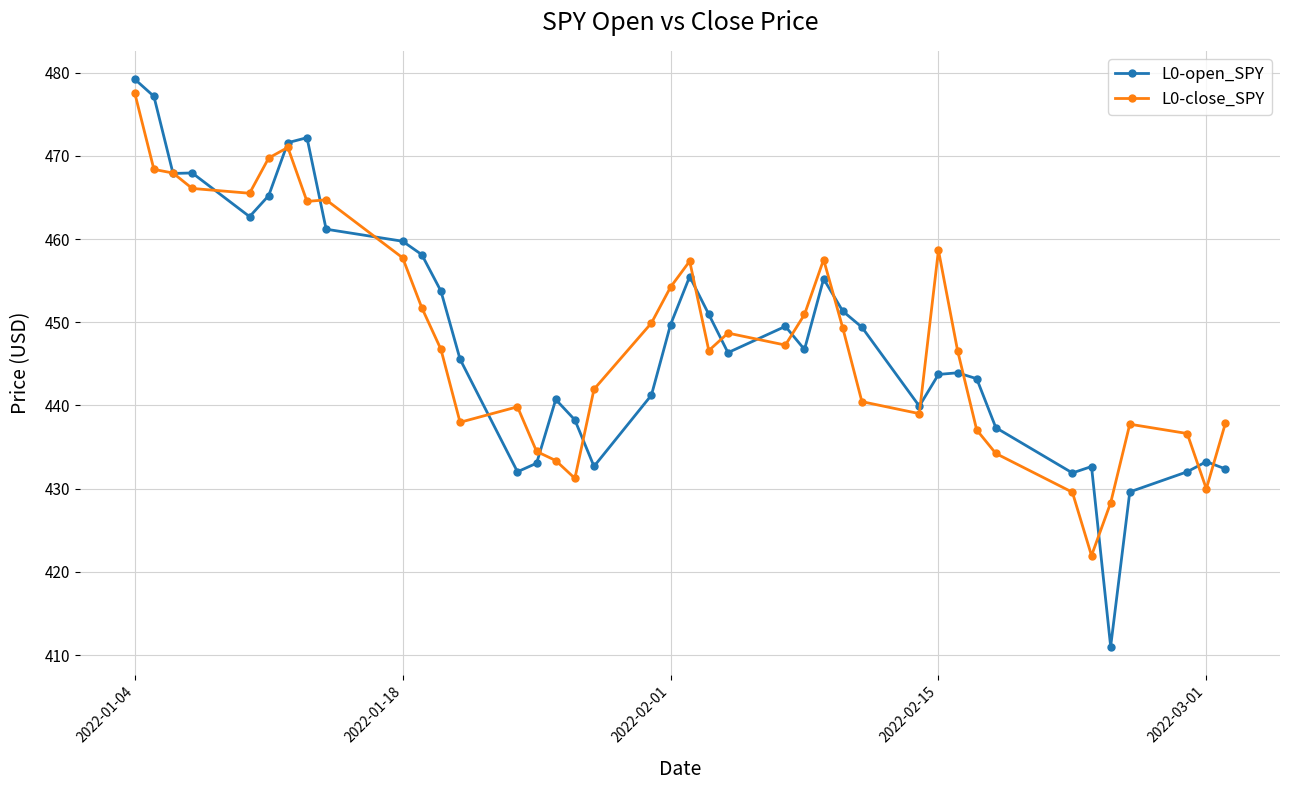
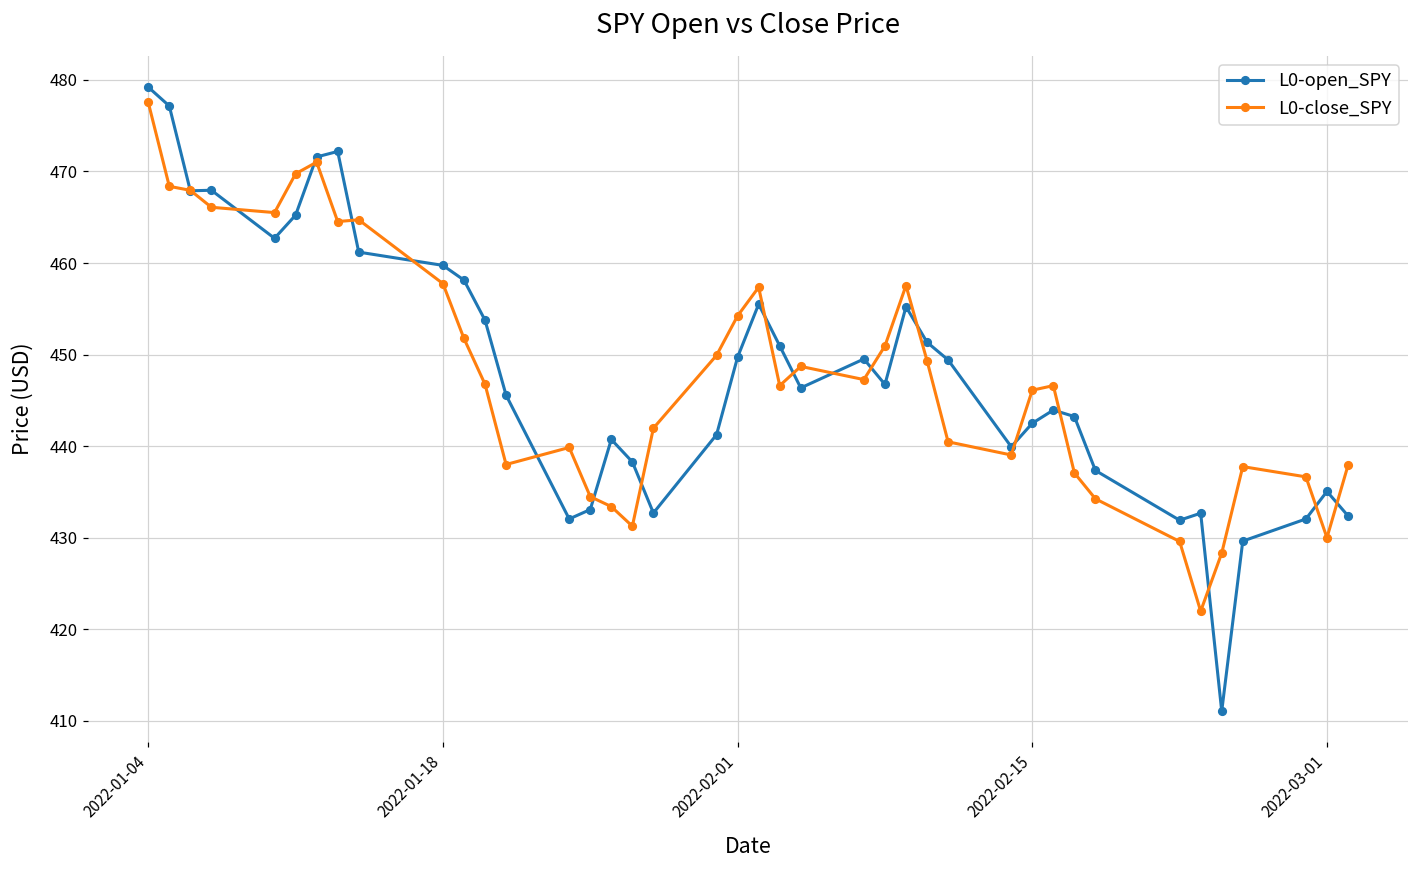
  {
    "L0-open_SPY": {
      "2022-01-04": 479,
      "2022-01-18": 460,
      "2022-02-01": 450,
-     "2022-02-15": 444,
-     "2022-03-01": 433
+     "2022-02-15": 442,
+     "2022-03-01": 435
    },
    "L0-close_SPY": {
      "2022-01-04": 478,
      "2022-01-18": 458,
      "2022-02-01": 454,
-     "2022-02-15": 459,
+     "2022-02-15": 446,
      "2022-03-01": 430
    }
  }
